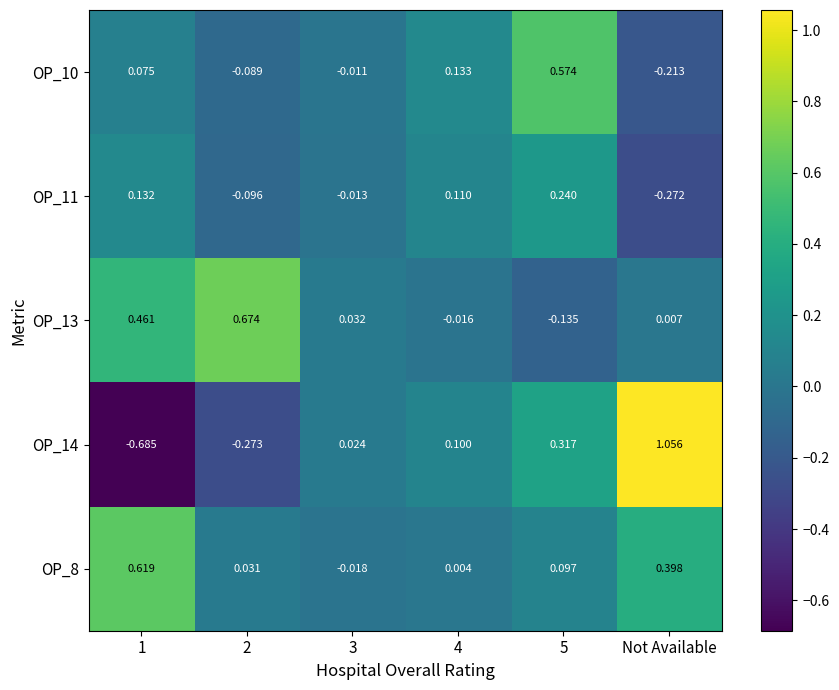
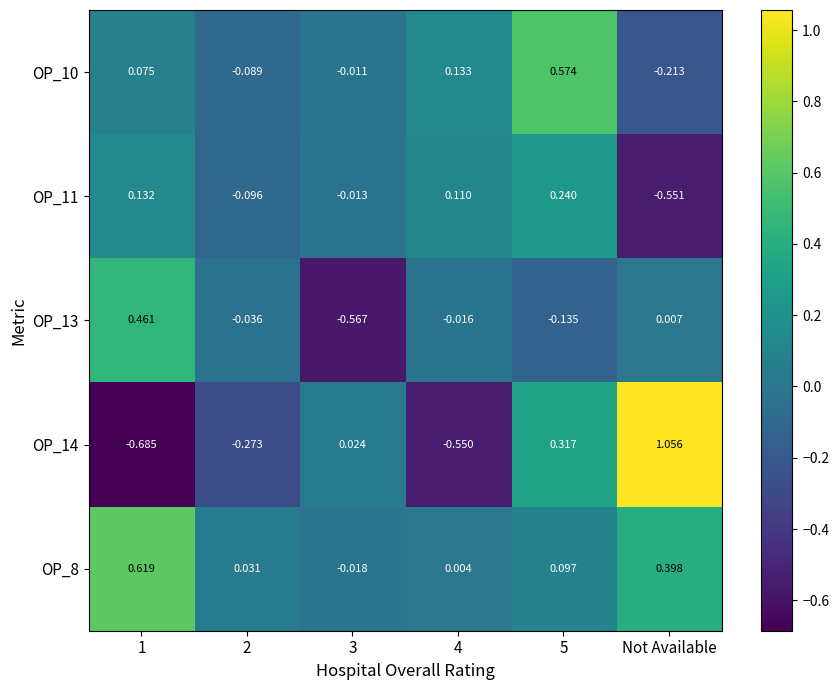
  {
    "OP_10": {
      "1": 0.075,
      "2": -0.089,
      "3": -0.011,
      "4": 0.133,
      "5": 0.574,
      "Not Available": -0.213
    },
    "OP_11": {
      "1": 0.132,
      "2": -0.096,
      "3": -0.013,
      "4": 0.110,
      "5": 0.240,
-     "Not Available": -0.272
+     "Not Available": -0.551
    },
    "OP_13": {
      "1": 0.461,
-     "2": 0.674,
-     "3": 0.032,
+     "2": -0.036,
+     "3": -0.567,
      "4": -0.016,
      "5": -0.135,
      "Not Available": 0.007
    },
    "OP_14": {
      "1": -0.685,
      "2": -0.273,
      "3": 0.024,
-     "4": 0.100,
+     "4": -0.550,
      "5": 0.317,
      "Not Available": 1.056
    },
    "OP_8": {
      "1": 0.619,
      "2": 0.031,
      "3": -0.018,
      "4": 0.004,
      "5": 0.097,
      "Not Available": 0.398
    }
  }
